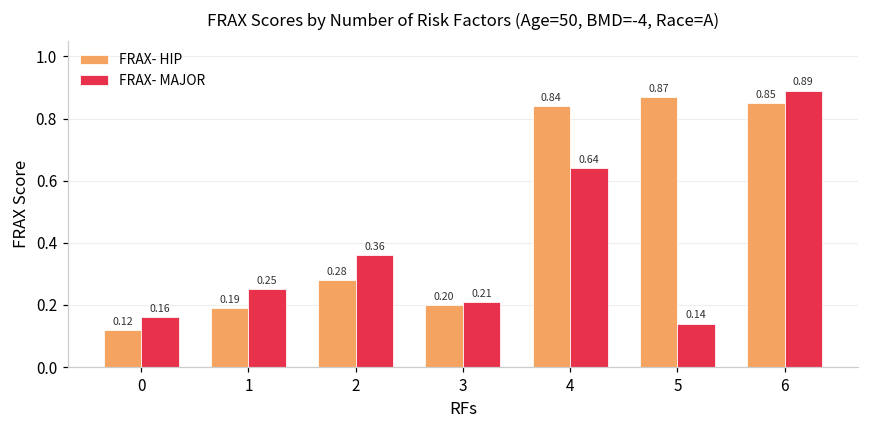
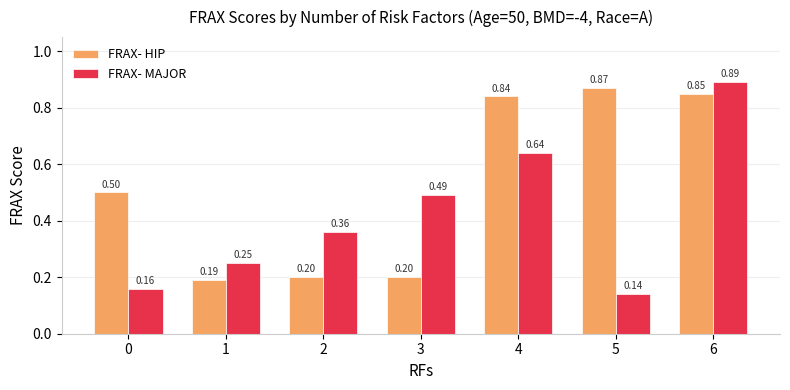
  {
    "FRAX- HIP": {
-     "0": 0.12,
+     "0": 0.50,
      "1": 0.19,
-     "2": 0.28,
+     "2": 0.20,
      "3": 0.20,
      "4": 0.84,
      "5": 0.87,
      "6": 0.85
    },
    "FRAX- MAJOR": {
      "0": 0.16,
      "1": 0.25,
      "2": 0.36,
-     "3": 0.21,
+     "3": 0.49,
      "4": 0.64,
      "5": 0.14,
      "6": 0.89
    }
  }
